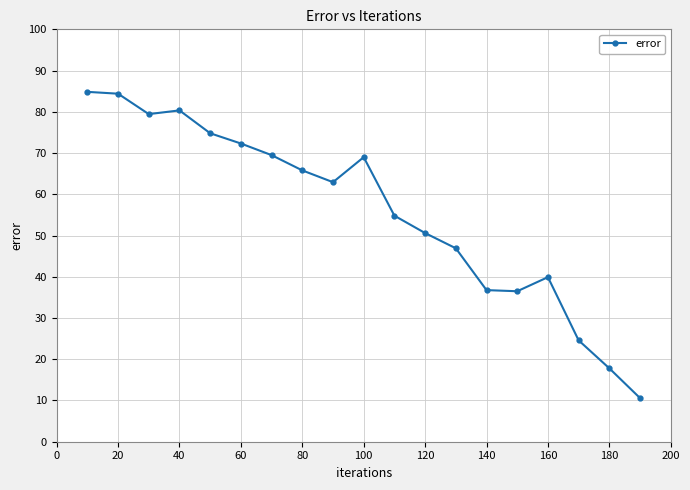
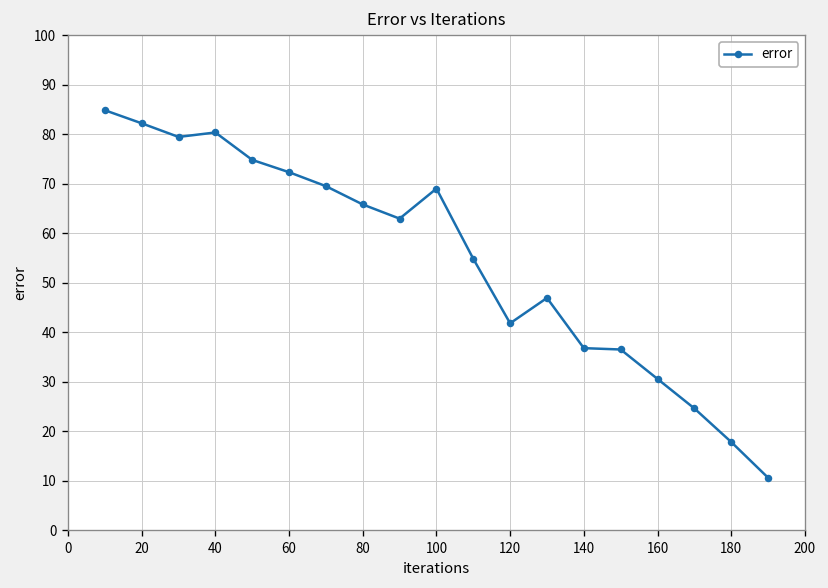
  {
-   "20": 84,
+   "20": 82,
    "40": 80,
    "60": 72,
    "80": 66,
    "100": 69,
-   "120": 51,
+   "120": 42,
    "140": 37,
-   "160": 40,
+   "160": 31,
    "180": 18
  }
